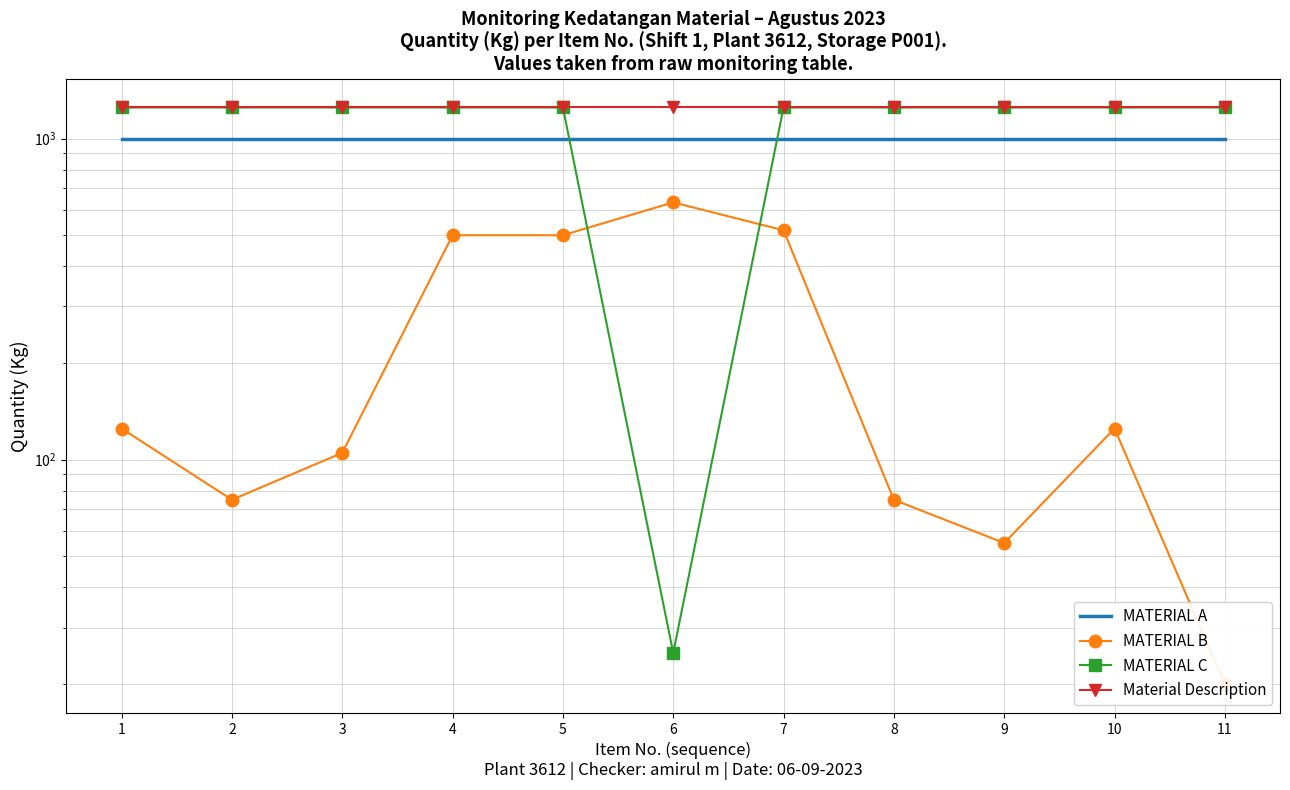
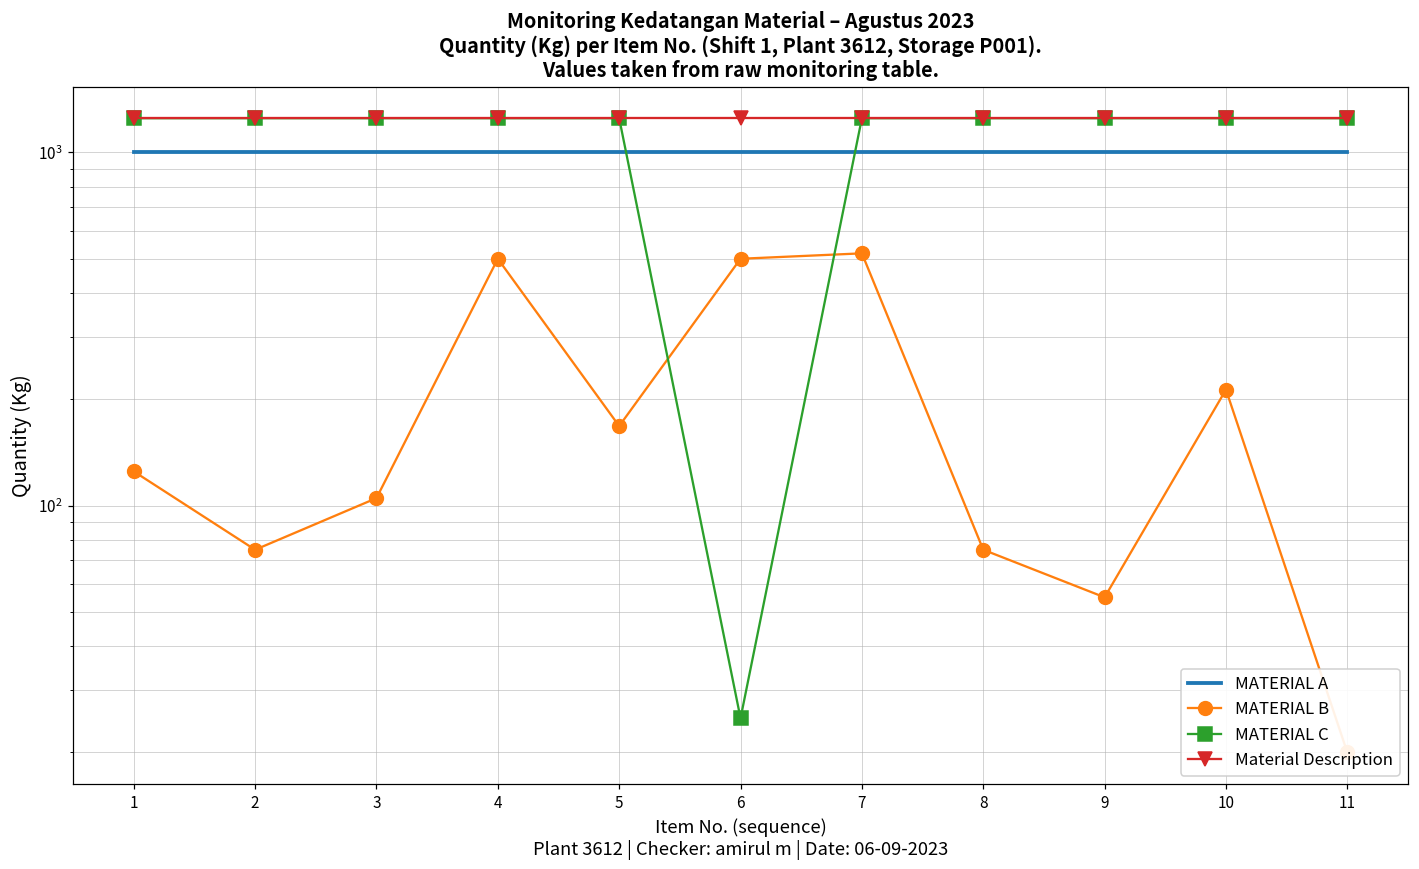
  {
    "MATERIAL A": {
      "1": 1000,
      "2": 1000,
      "3": 1000,
      "4": 1000,
      "5": 1000,
      "6": 1000,
      "7": 1000,
      "8": 1000,
      "9": 1000,
      "10": 1000,
      "11": 1000
    },
    "MATERIAL B": {
      "1": 125,
      "2": 75,
      "3": 105,
      "4": 500,
-     "5": 500,
-     "6": 630,
+     "5": 170,
+     "6": 500,
      "7": 520,
      "8": 75,
      "9": 55,
-     "10": 125
+     "10": 210
    },
    "MATERIAL C": {
      "6": 25
    },
    "Material Description": {
      "6": 1250
    }
  }
